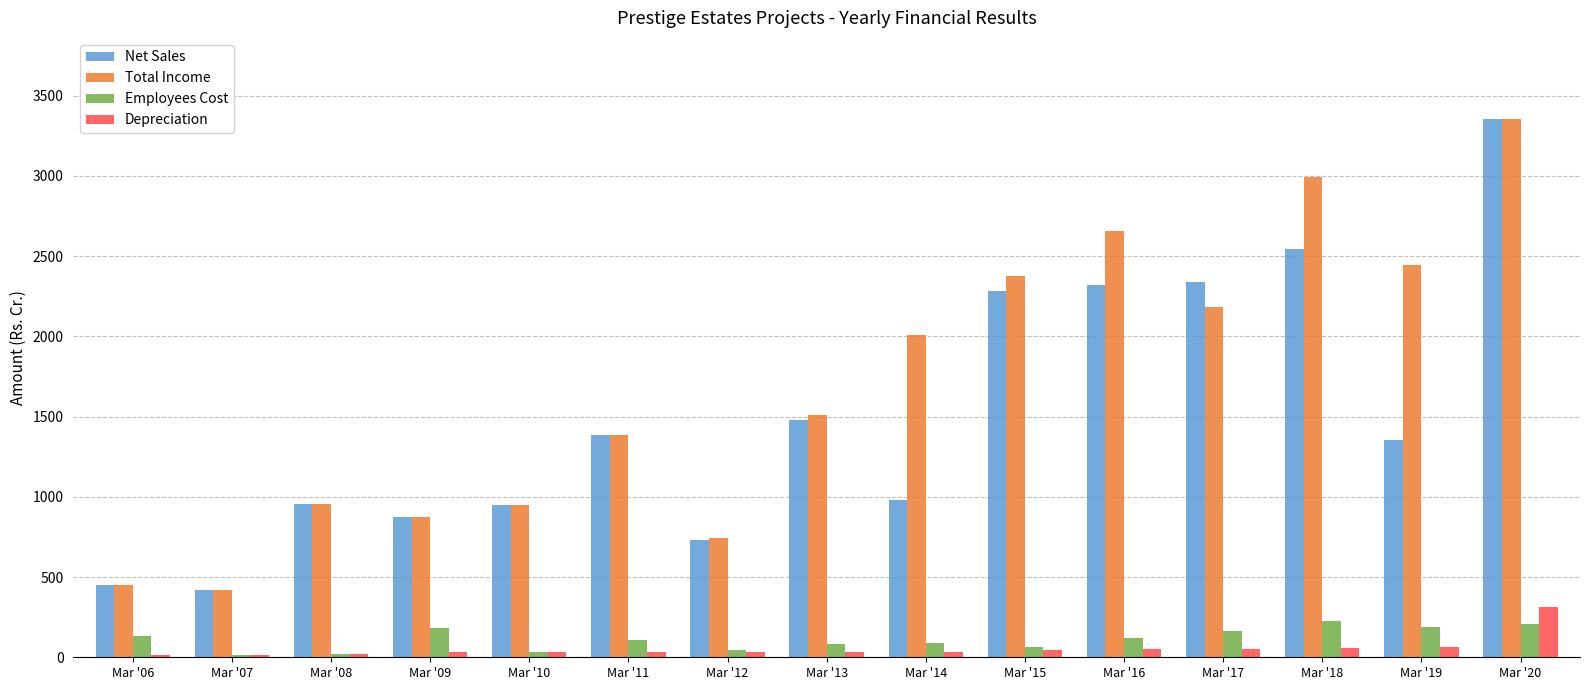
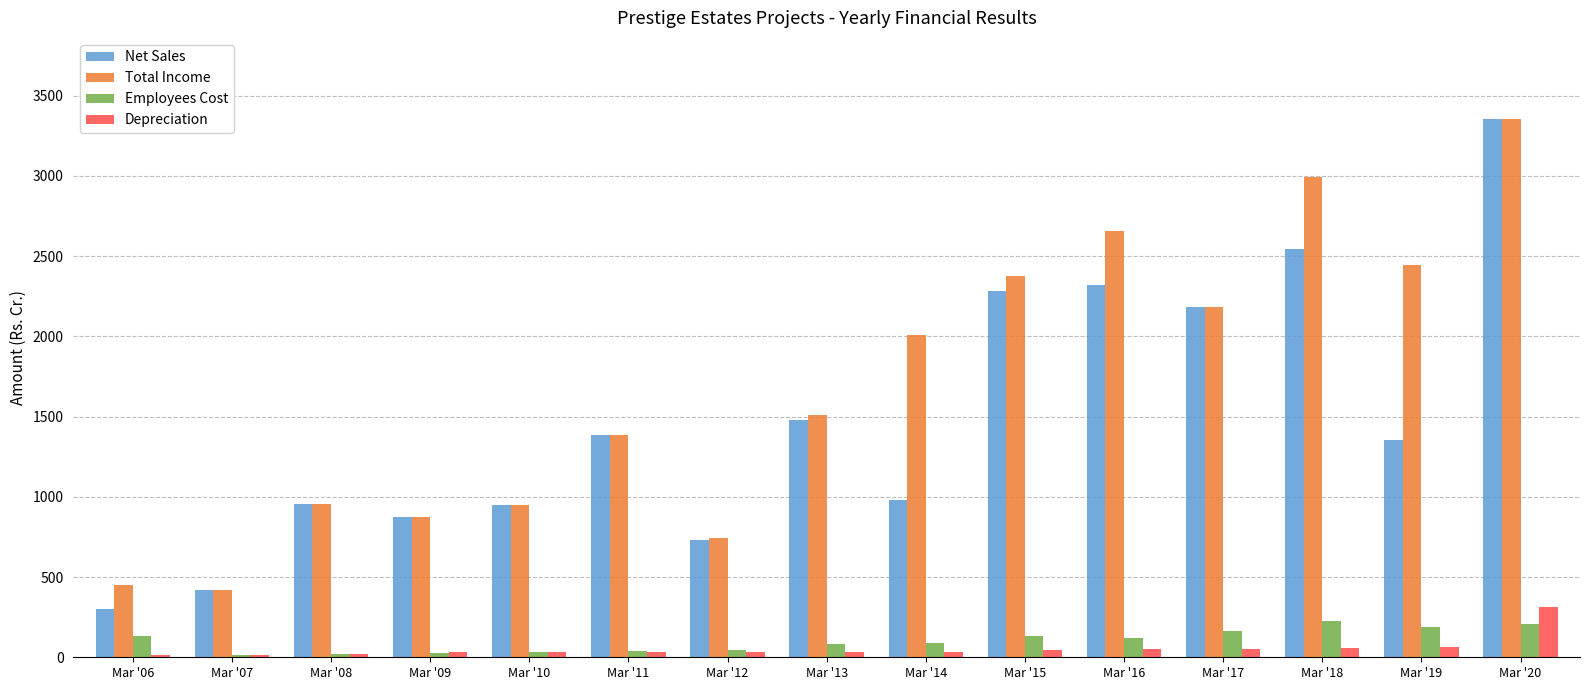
  {
    "Net Sales": {
-     "Mar '06": 450,
+     "Mar '06": 300,
      "Mar '07": 420,
      "Mar '08": 950,
      "Mar '09": 870,
      "Mar '10": 950,
      "Mar '11": 1390,
      "Mar '12": 730,
      "Mar '13": 1480,
      "Mar '14": 980,
      "Mar '15": 2280,
      "Mar '16": 2320,
-     "Mar '17": 2340,
+     "Mar '17": 2180,
      "Mar '18": 2550,
      "Mar '19": 1350,
      "Mar '20": 3360
    },
    "Employees Cost": {
      "Mar '06": 130,
      "Mar '07": 20,
      "Mar '08": 20,
-     "Mar '09": 190,
+     "Mar '09": 30,
      "Mar '10": 30,
-     "Mar '11": 100,
+     "Mar '11": 40,
      "Mar '12": 50,
      "Mar '13": 80,
      "Mar '14": 90,
-     "Mar '15": 70,
+     "Mar '15": 130,
      "Mar '16": 120,
      "Mar '17": 160,
      "Mar '18": 220,
      "Mar '19": 190,
      "Mar '20": 210
    }
  }
